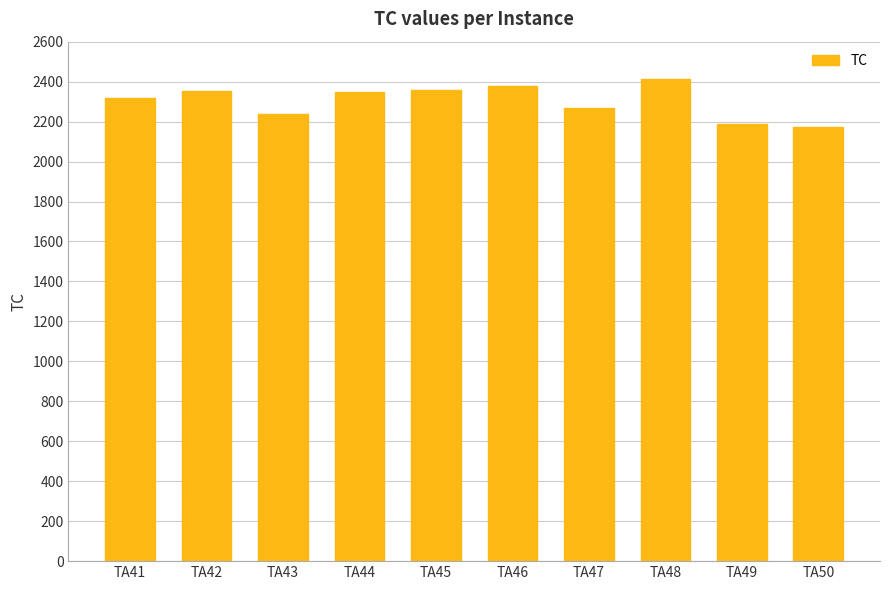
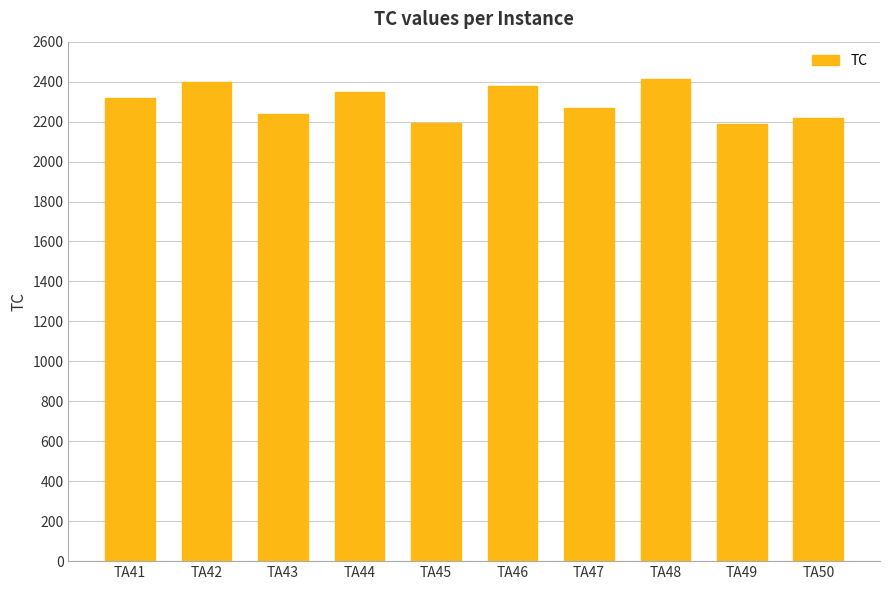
  {
    "TA41": 2320,
-   "TA42": 2360,
+   "TA42": 2400,
    "TA43": 2240,
    "TA44": 2350,
-   "TA45": 2360,
+   "TA45": 2200,
    "TA46": 2380,
    "TA47": 2270,
    "TA48": 2410,
    "TA49": 2190,
-   "TA50": 2170
+   "TA50": 2220
  }
